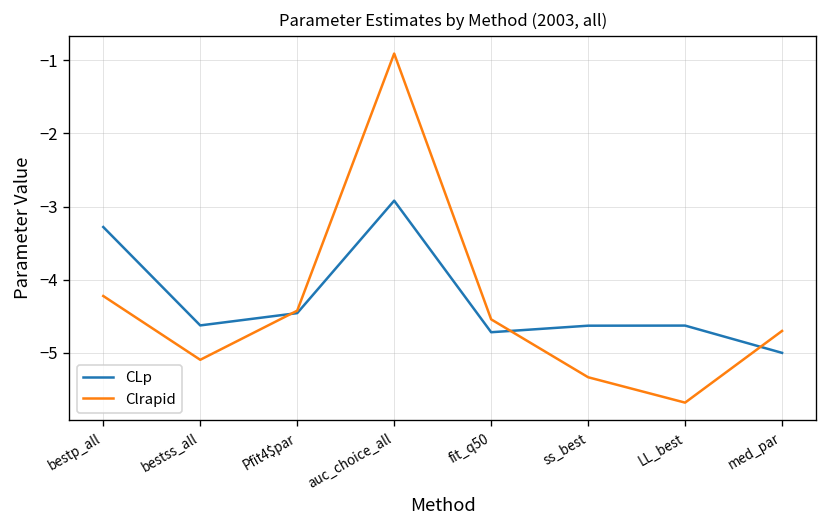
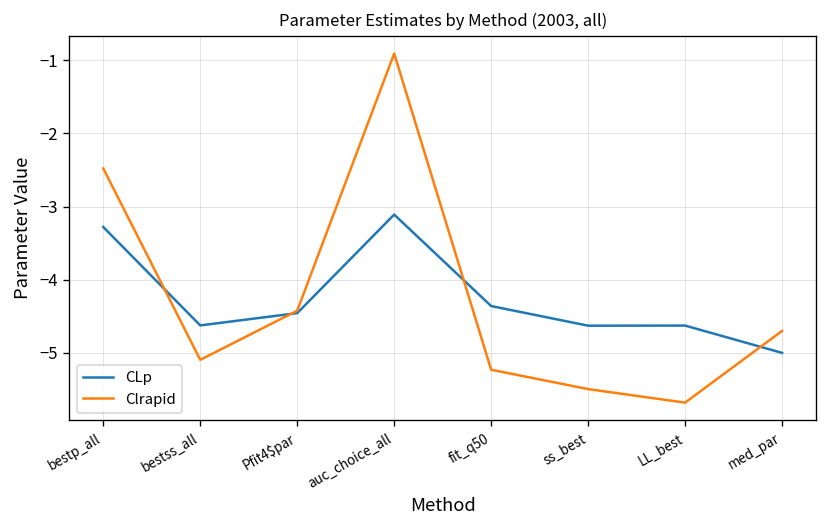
  {
    "CLp": {
      "bestp_all": -3.3,
      "bestss_all": -4.6,
-     "auc_choice_all": -2.9,
-     "fit_q50": -4.7,
+     "auc_choice_all": -3.1,
+     "fit_q50": -4.4,
      "ss_best": -4.6,
      "LL_best": -4.6,
      "med_par": -5.0
    },
    "Clrapid": {
-     "bestp_all": -4.2,
+     "bestp_all": -2.5,
      "bestss_all": -5.1,
      "auc_choice_all": -0.9,
-     "fit_q50": -4.5,
-     "ss_best": -5.3,
+     "fit_q50": -5.2,
+     "ss_best": -5.5,
      "LL_best": -5.7,
      "med_par": -4.7
    }
  }
